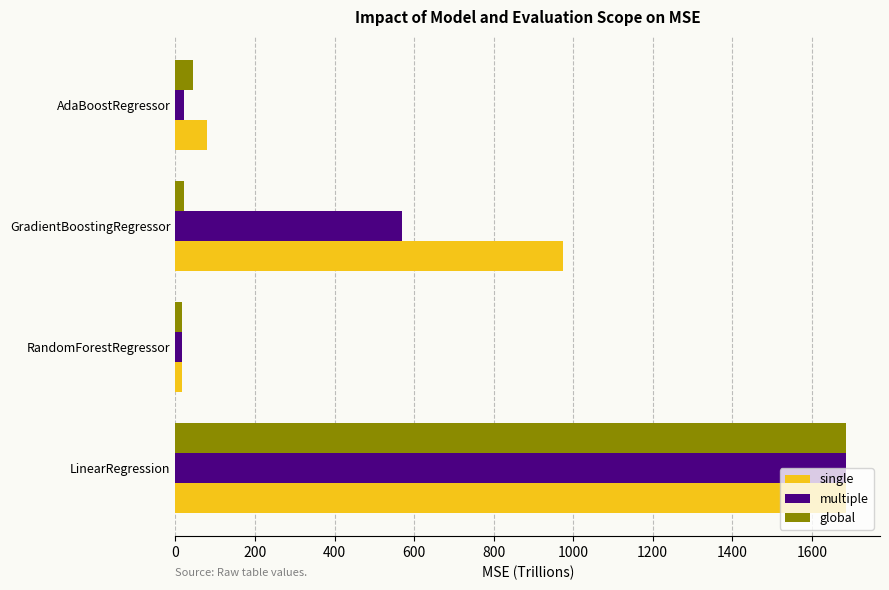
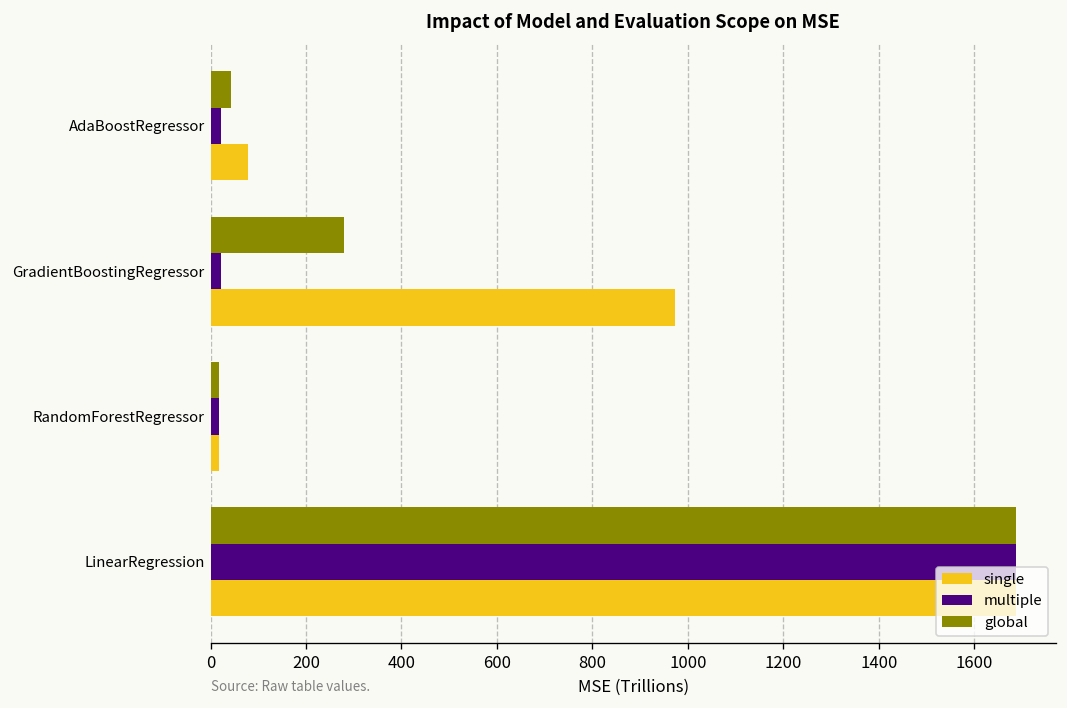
  {
    "single": {
      "AdaBoostRegressor": 80,
      "GradientBoostingRegressor": 970,
      "RandomForestRegressor": 20
    },
    "multiple": {
      "AdaBoostRegressor": 20,
-     "GradientBoostingRegressor": 570,
+     "GradientBoostingRegressor": 20,
      "RandomForestRegressor": 20,
      "LinearRegression": 1690
    },
    "global": {
      "AdaBoostRegressor": 40,
-     "GradientBoostingRegressor": 20,
+     "GradientBoostingRegressor": 280,
      "RandomForestRegressor": 20,
      "LinearRegression": 1690
    }
  }
